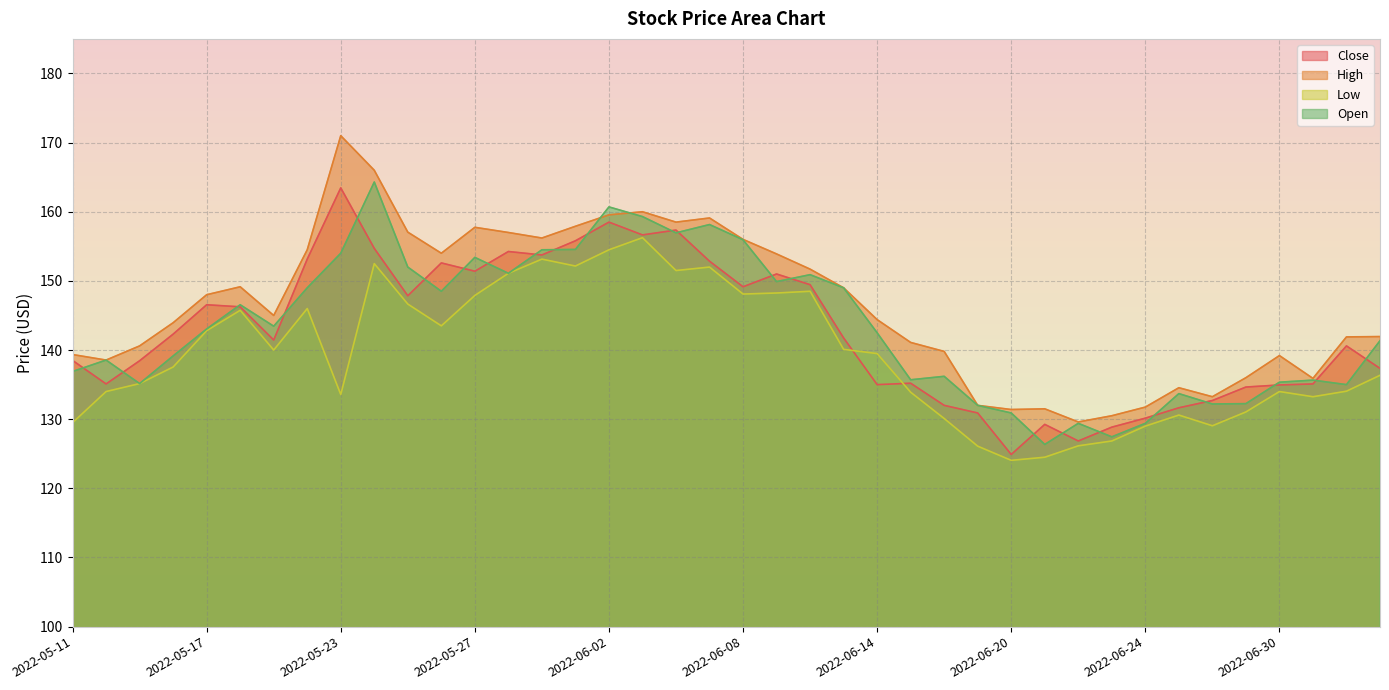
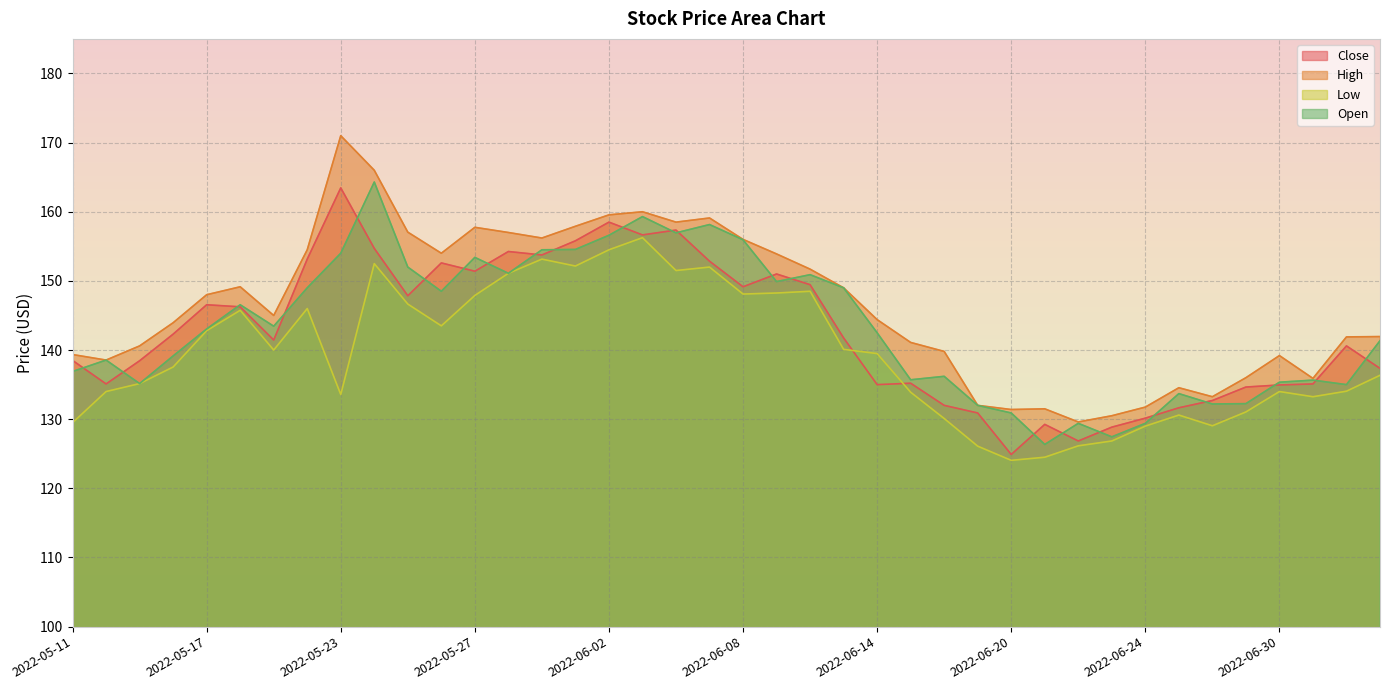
  {
    "Low": {
      "2022-05-11": 130,
      "2022-05-23": 134,
      "2022-05-27": 148,
      "2022-06-02": 155,
      "2022-06-08": 148,
      "2022-06-14": 139,
      "2022-06-20": 124,
      "2022-06-24": 129,
      "2022-06-30": 134
    },
    "Open": {
      "2022-05-11": 137,
      "2022-05-23": 154,
      "2022-05-27": 153,
-     "2022-06-02": 161,
+     "2022-06-02": 157,
      "2022-06-14": 143,
      "2022-06-20": 131,
      "2022-06-24": 129,
      "2022-06-30": 135
    }
  }
